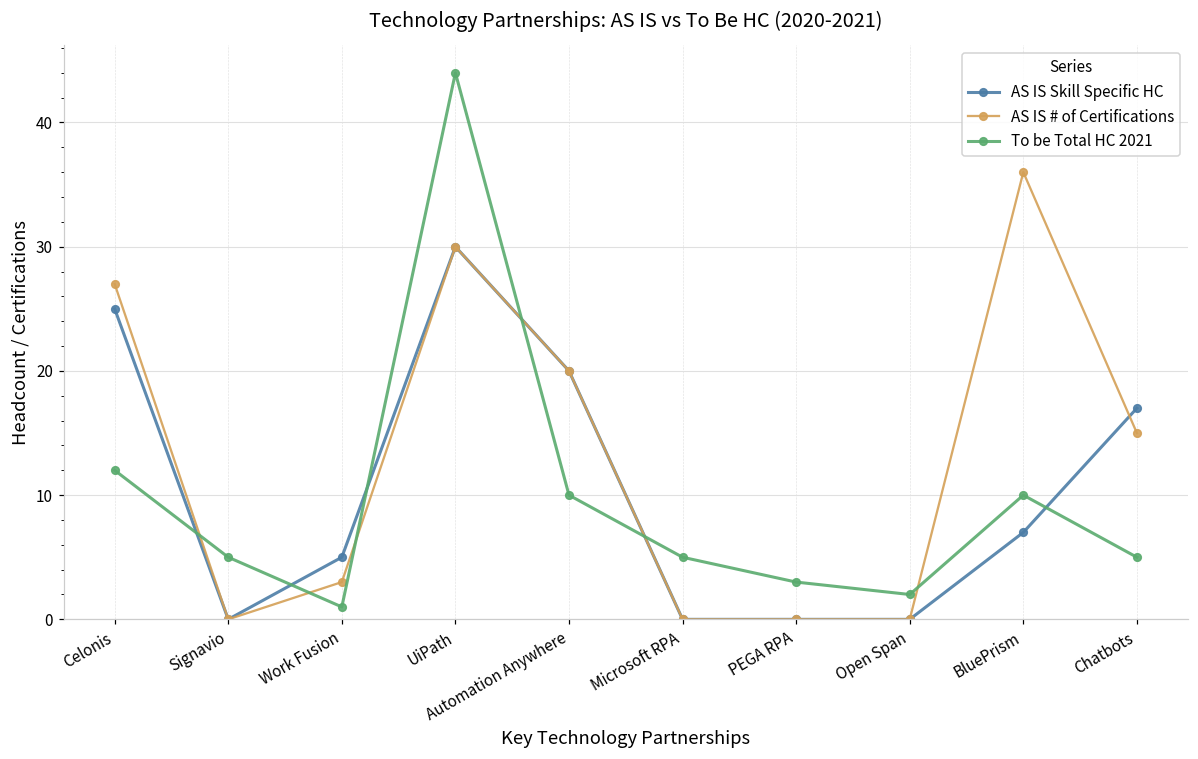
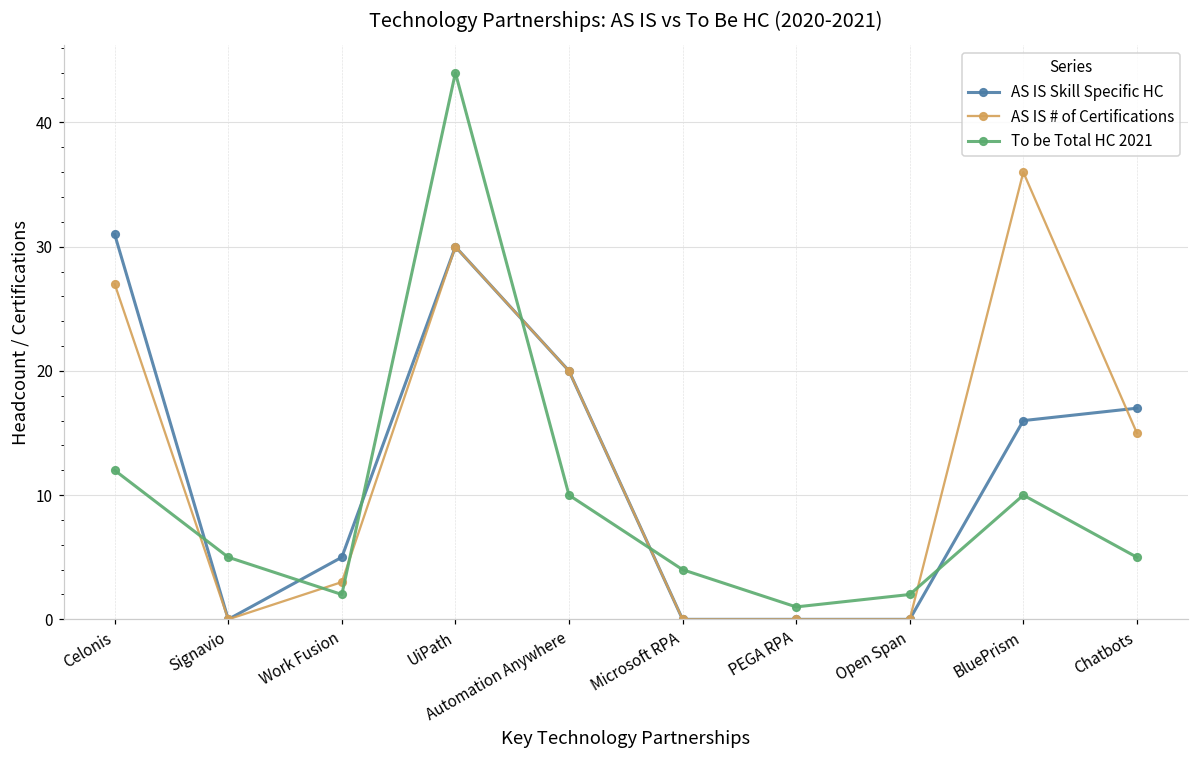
  {
    "AS IS Skill Specific HC": {
-     "Celonis": 25,
+     "Celonis": 31,
      "Work Fusion": 5,
-     "BluePrism": 7,
+     "BluePrism": 16,
      "Chatbots": 17
    },
    "AS IS # of Certifications": {
      "Celonis": 27,
      "Work Fusion": 3,
      "BluePrism": 36,
      "Chatbots": 15
    },
    "To be Total HC 2021": {
      "Celonis": 12,
      "Signavio": 5,
-     "Work Fusion": 1,
+     "Work Fusion": 2,
      "UiPath": 44,
      "Automation Anywhere": 10,
-     "Microsoft RPA": 5,
-     "PEGA RPA": 3,
+     "Microsoft RPA": 4,
+     "PEGA RPA": 1,
      "Open Span": 2,
      "BluePrism": 10,
      "Chatbots": 5
    }
  }
